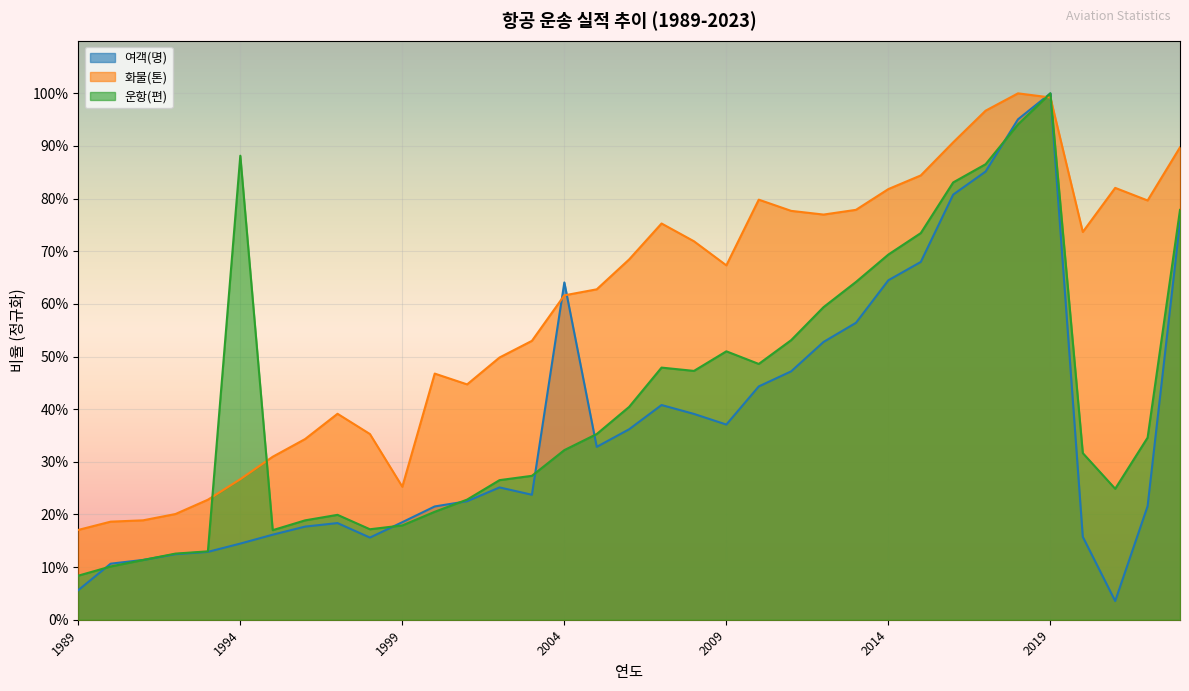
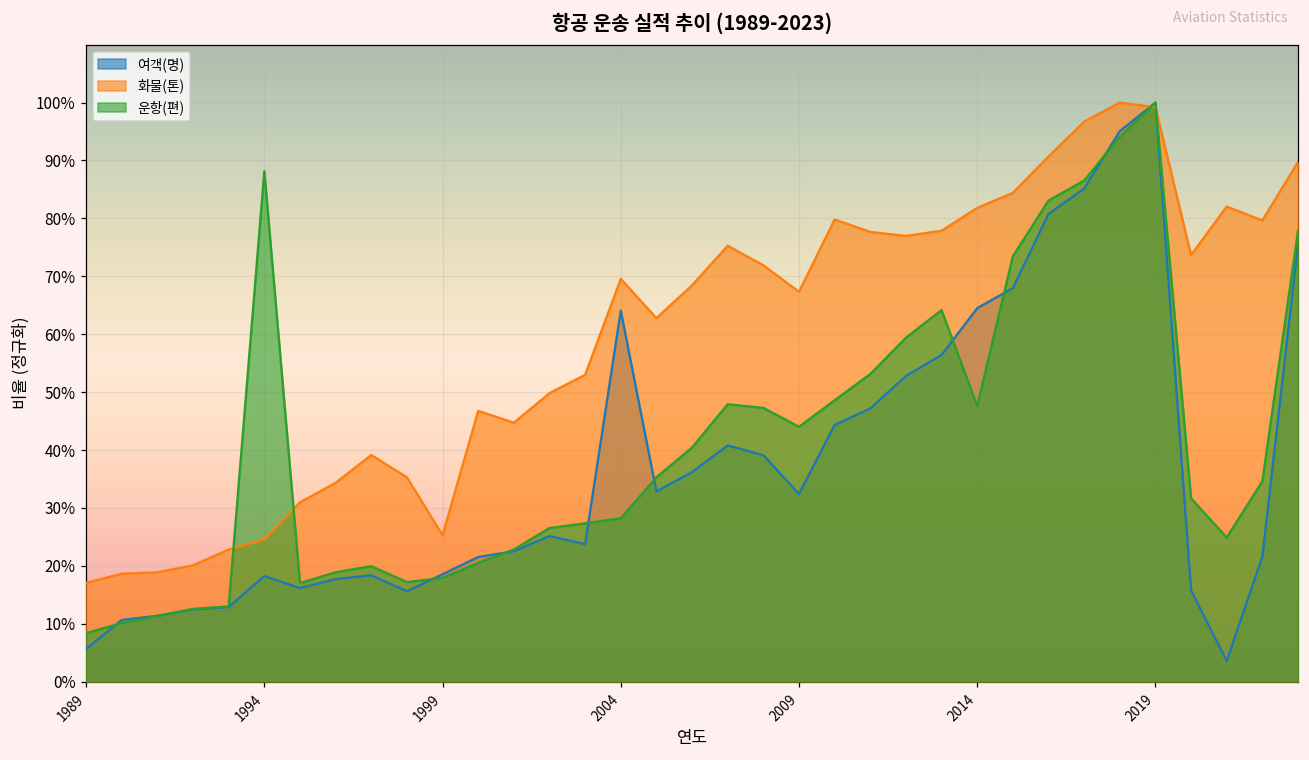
  {
    "여객(명)": {
      "1989": "6%",
-     "1994": "14%",
+     "1994": "18%",
      "1999": "19%",
      "2004": "64%",
-     "2009": "37%",
+     "2009": "32%",
      "2014": "64%"
    },
    "화물(톤)": {
      "1989": "17%",
-     "1994": "27%",
+     "1994": "25%",
      "1999": "25%",
-     "2004": "62%",
+     "2004": "70%",
      "2009": "67%",
      "2014": "82%",
      "2019": "99%"
    },
    "운항(편)": {
      "1989": "8%",
      "1994": "88%",
      "1999": "18%",
-     "2004": "32%",
-     "2009": "51%",
-     "2014": "69%"
+     "2004": "28%",
+     "2009": "44%",
+     "2014": "48%"
    }
  }
